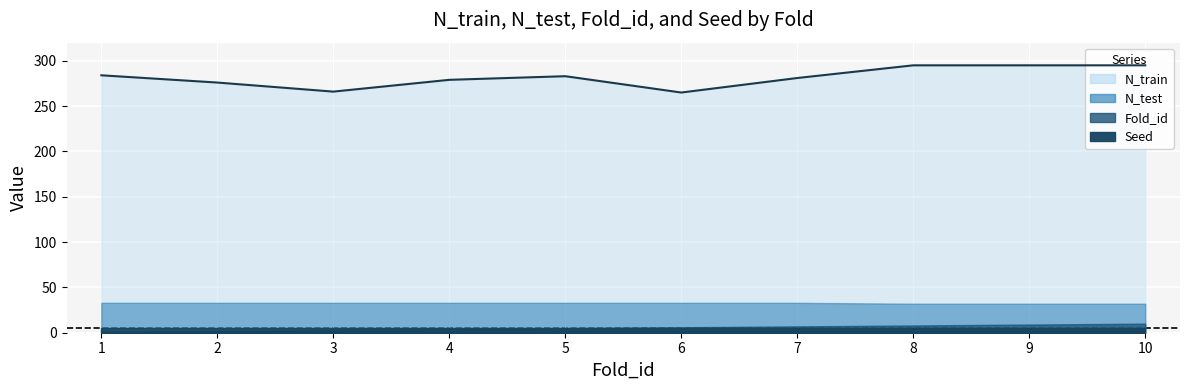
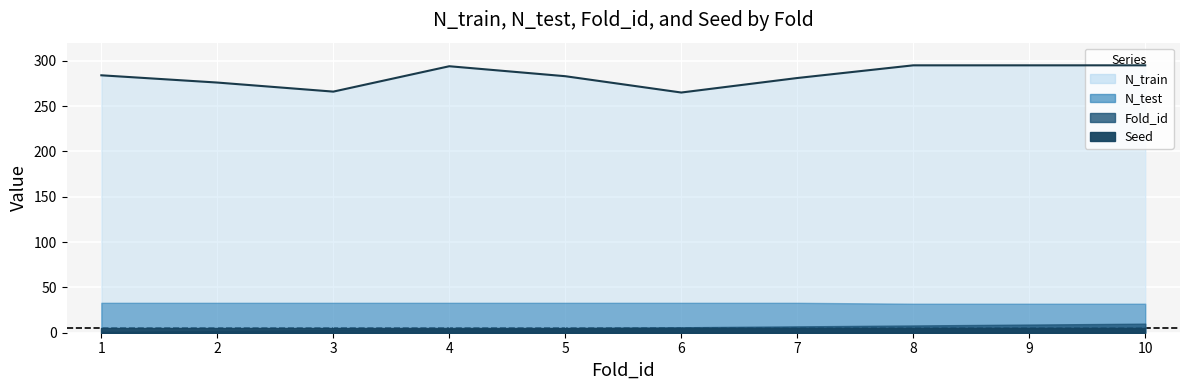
  {
    "N_train": {
      "1": 280,
      "2": 280,
      "3": 270,
-     "4": 280,
+     "4": 290,
      "5": 280,
      "6": 270,
      "7": 280,
      "8": 300,
      "9": 300
    },
    "N_test": {
      "1": 30,
      "2": 30,
      "3": 30,
      "4": 30,
      "5": 30,
      "6": 30,
      "7": 30,
      "8": 30,
      "9": 30,
      "10": 30
    }
  }
